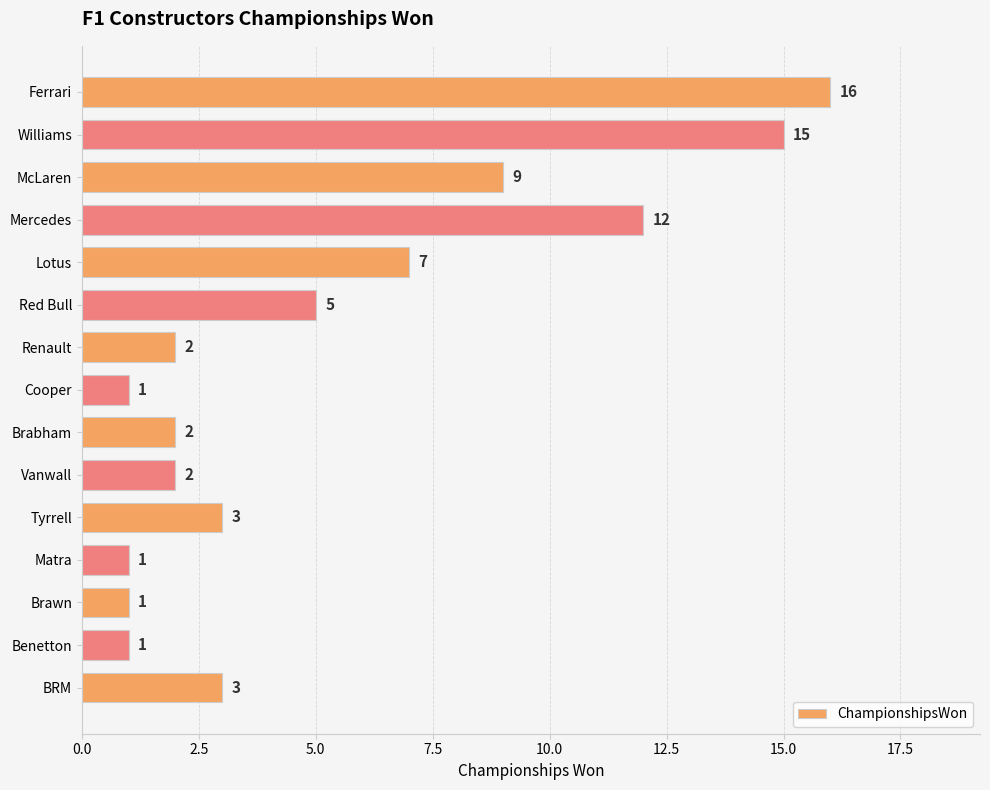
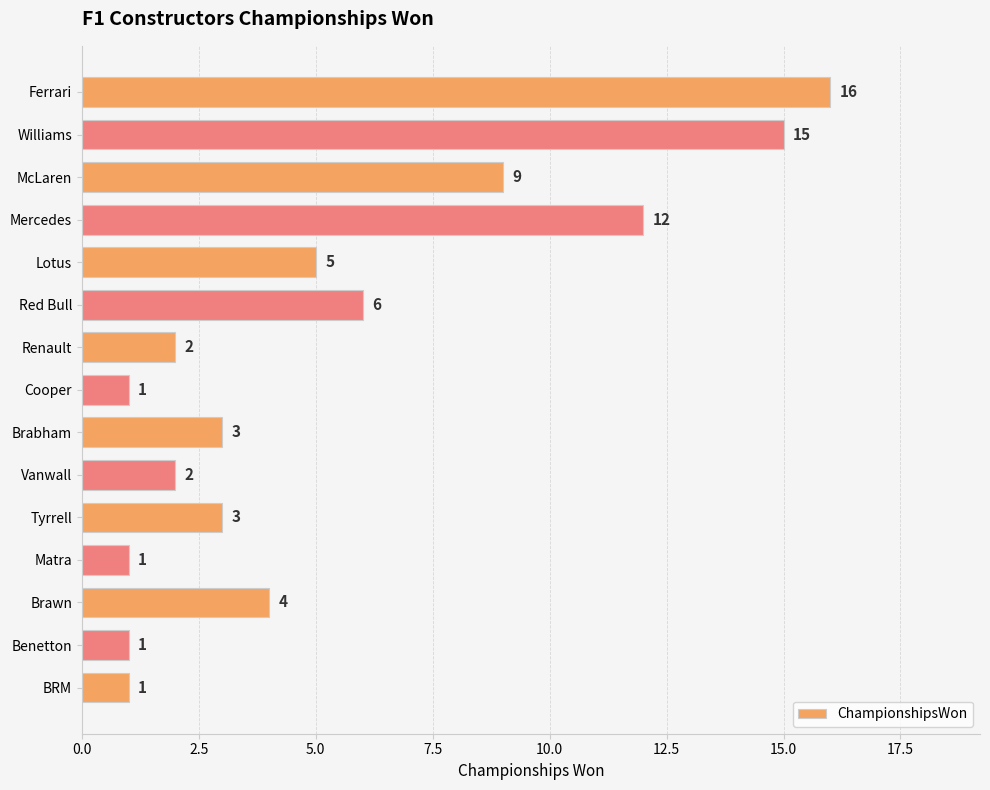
  {
    "Ferrari": 16,
    "Williams": 15,
    "McLaren": 9,
    "Mercedes": 12,
-   "Lotus": 7,
-   "Red Bull": 5,
+   "Lotus": 5,
+   "Red Bull": 6,
    "Renault": 2,
    "Cooper": 1,
-   "Brabham": 2,
+   "Brabham": 3,
    "Vanwall": 2,
    "Tyrrell": 3,
    "Matra": 1,
-   "Brawn": 1,
+   "Brawn": 4,
    "Benetton": 1,
-   "BRM": 3
+   "BRM": 1
  }
